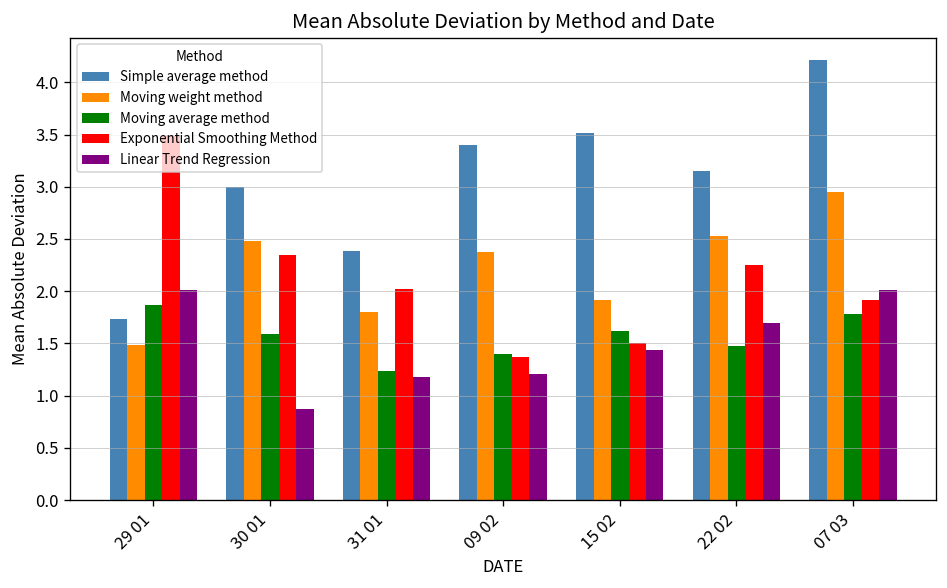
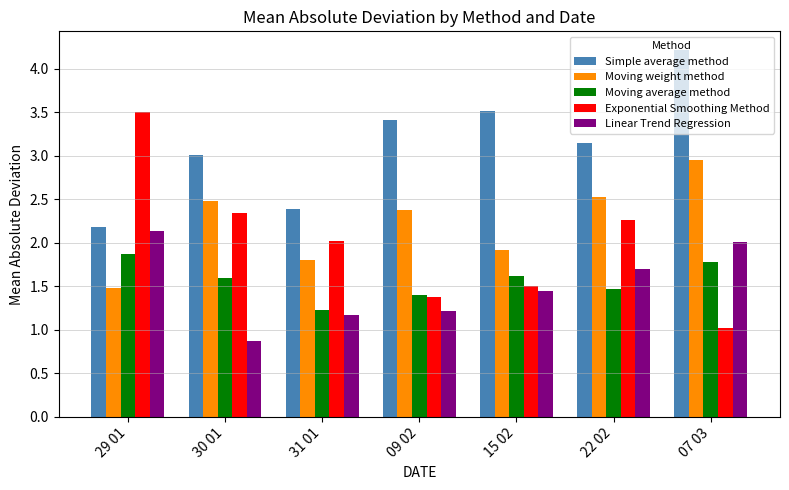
  {
    "Simple average method": {
-     "29 01": 1.7,
+     "29 01": 2.2,
      "30 01": 3.0,
      "31 01": 2.4,
      "09 02": 3.4,
      "15 02": 3.5,
      "22 02": 3.2
    },
    "Moving weight method": {
      "29 01": 1.5,
      "30 01": 2.5,
      "31 01": 1.8,
      "09 02": 2.4,
      "15 02": 1.9,
      "22 02": 2.5,
      "07 03": 2.9
    },
    "Moving average method": {
      "29 01": 1.9,
      "30 01": 1.6,
      "31 01": 1.2,
      "09 02": 1.4,
      "15 02": 1.6,
      "22 02": 1.5,
      "07 03": 1.8
    },
    "Exponential Smoothing Method": {
      "29 01": 3.5,
      "30 01": 2.3,
      "31 01": 2.0,
      "09 02": 1.4,
      "15 02": 1.5,
      "22 02": 2.3,
-     "07 03": 1.9
+     "07 03": 1.0
    },
    "Linear Trend Regression": {
-     "29 01": 2.0,
+     "29 01": 2.1,
      "30 01": 0.9,
      "31 01": 1.2,
      "09 02": 1.2,
      "15 02": 1.4,
      "22 02": 1.7,
      "07 03": 2.0
    }
  }
